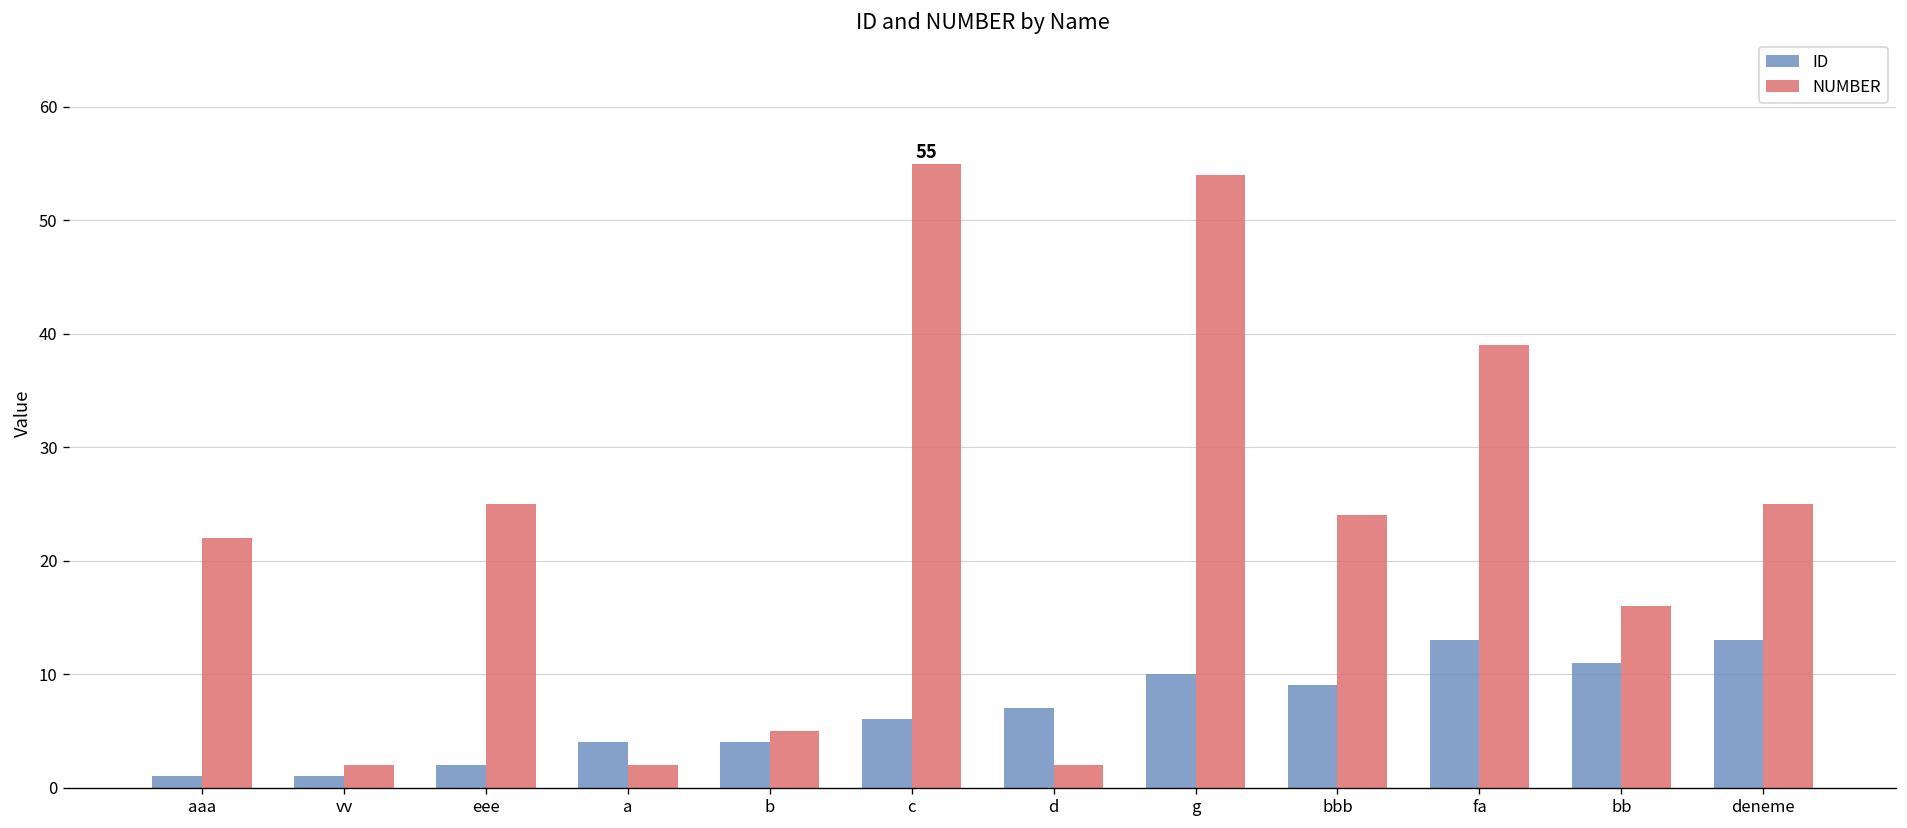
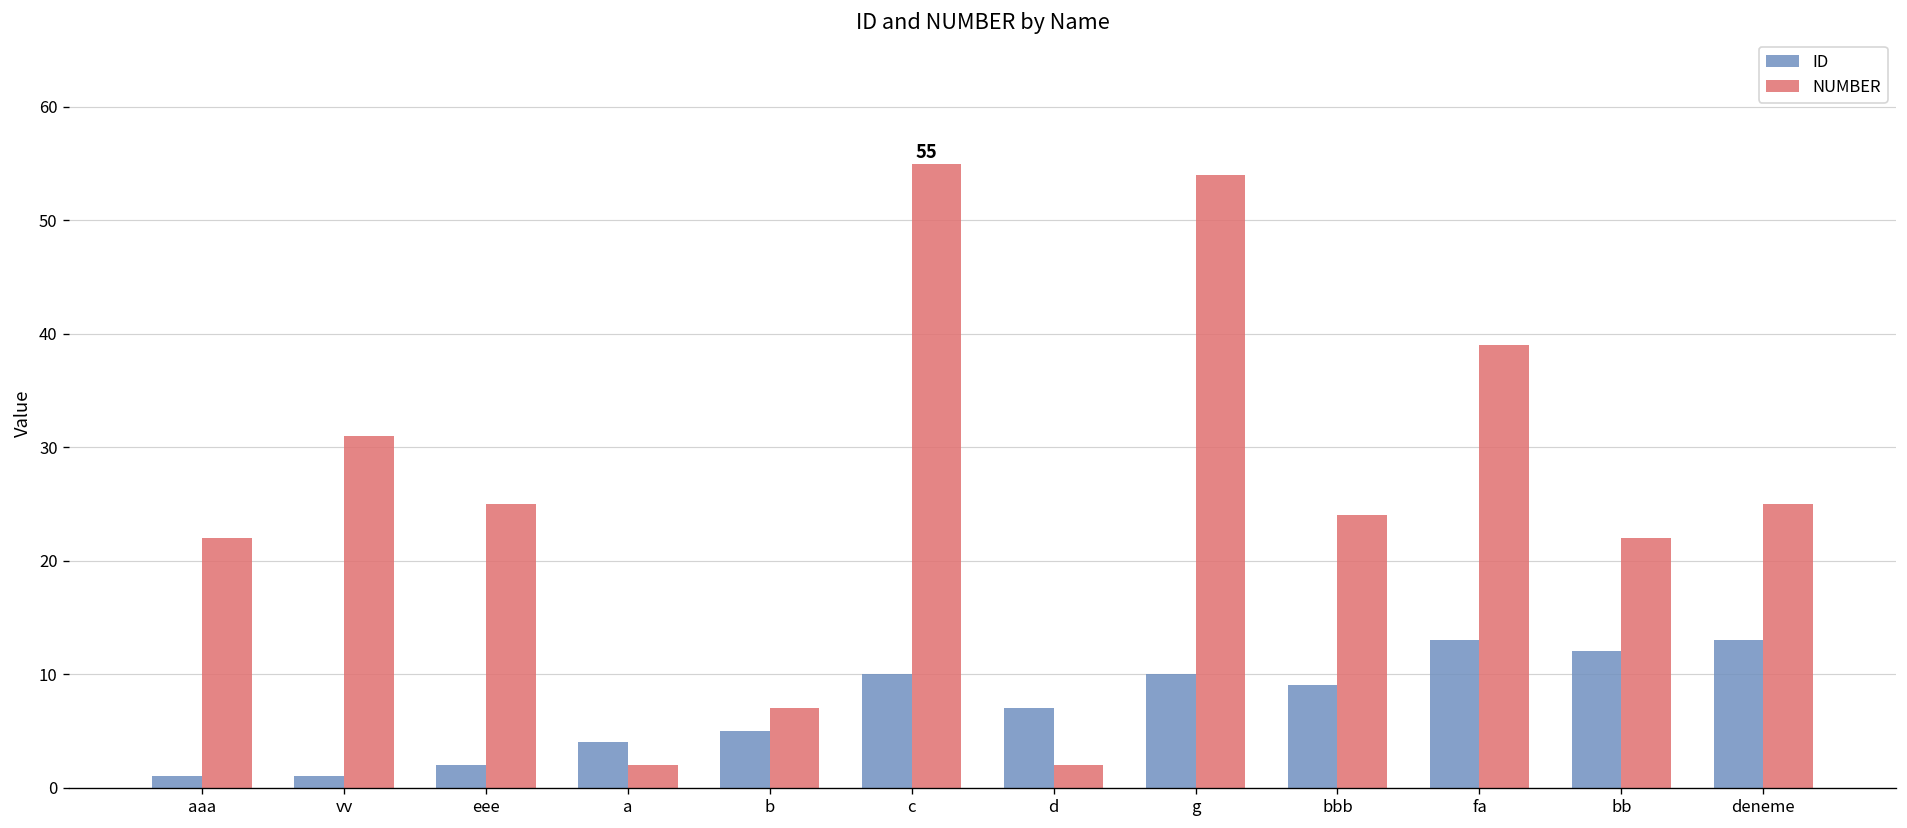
  {
    "ID": {
      "aaa": 1,
      "vv": 1,
      "eee": 2,
      "a": 4,
-     "b": 4,
-     "c": 6,
+     "b": 5,
+     "c": 10,
      "d": 7,
      "g": 10,
      "bbb": 9,
      "fa": 13,
-     "bb": 11,
+     "bb": 12,
      "deneme": 13
    },
    "NUMBER": {
      "aaa": 22,
-     "vv": 2,
+     "vv": 31,
      "eee": 25,
      "a": 2,
-     "b": 5,
+     "b": 7,
      "d": 2,
      "g": 54,
      "bbb": 24,
      "fa": 39,
-     "bb": 16,
+     "bb": 22,
      "deneme": 25
    }
  }
